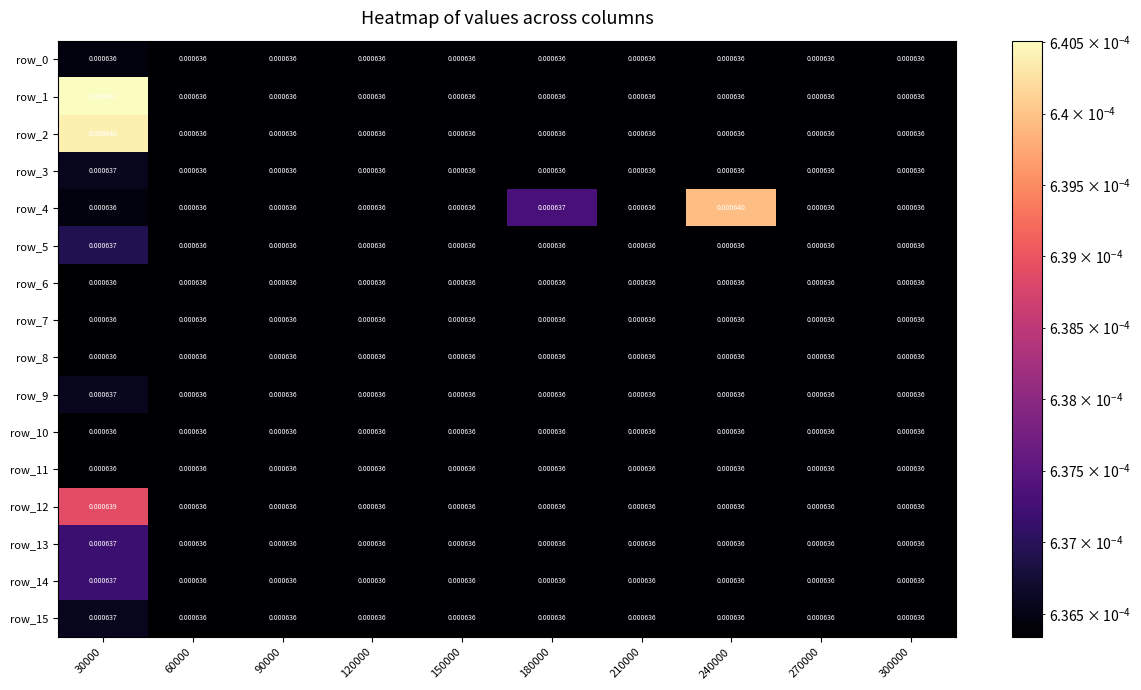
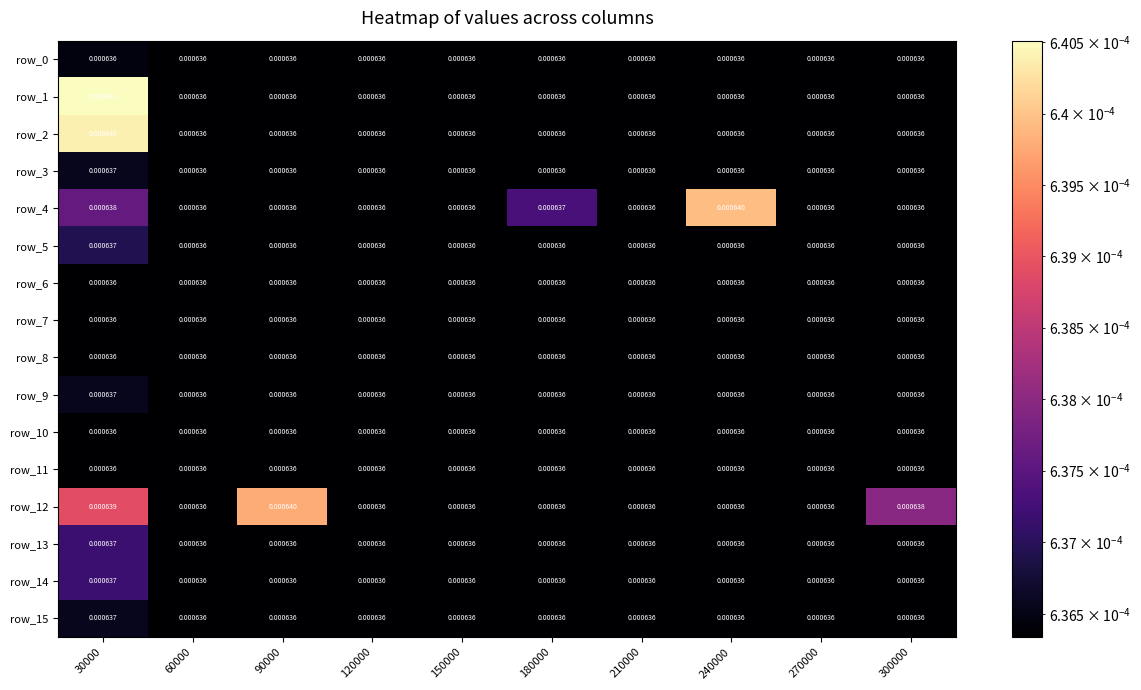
  {
    "row_0": {
      "30000": 0.000636,
      "60000": 0.000636,
      "90000": 0.000636,
      "120000": 0.000636,
      "150000": 0.000636,
      "180000": 0.000636,
      "210000": 0.000636,
      "240000": 0.000636,
      "270000": 0.000636,
      "300000": 0.000636
    },
    "row_1": {
      "30000": 0.000641,
      "60000": 0.000636,
      "90000": 0.000636,
      "120000": 0.000636,
      "150000": 0.000636,
      "180000": 0.000636,
      "210000": 0.000636,
      "240000": 0.000636,
      "270000": 0.000636,
      "300000": 0.000636
    },
    "row_2": {
      "30000": 0.000640,
      "60000": 0.000636,
      "90000": 0.000636,
      "120000": 0.000636,
      "150000": 0.000636,
      "180000": 0.000636,
      "210000": 0.000636,
      "240000": 0.000636,
      "270000": 0.000636,
      "300000": 0.000636
    },
    "row_3": {
      "30000": 0.000637,
      "60000": 0.000636,
      "90000": 0.000636,
      "120000": 0.000636,
      "150000": 0.000636,
      "180000": 0.000636,
      "210000": 0.000636,
      "240000": 0.000636,
      "270000": 0.000636,
      "300000": 0.000636
    },
    "row_4": {
-     "30000": 0.000636,
+     "30000": 0.000638,
      "60000": 0.000636,
      "90000": 0.000636,
      "120000": 0.000636,
      "150000": 0.000636,
      "180000": 0.000637,
      "210000": 0.000636,
      "240000": 0.000640,
      "270000": 0.000636,
      "300000": 0.000636
    },
    "row_5": {
      "30000": 0.000637,
      "60000": 0.000636,
      "90000": 0.000636,
      "120000": 0.000636,
      "150000": 0.000636,
      "180000": 0.000636,
      "210000": 0.000636,
      "240000": 0.000636,
      "270000": 0.000636,
      "300000": 0.000636
    },
    "row_6": {
      "30000": 0.000636,
      "60000": 0.000636,
      "90000": 0.000636,
      "120000": 0.000636,
      "150000": 0.000636,
      "180000": 0.000636,
      "210000": 0.000636,
      "240000": 0.000636,
      "270000": 0.000636,
      "300000": 0.000636
    },
    "row_7": {
      "30000": 0.000636,
      "60000": 0.000636,
      "90000": 0.000636,
      "120000": 0.000636,
      "150000": 0.000636,
      "180000": 0.000636,
      "210000": 0.000636,
      "240000": 0.000636,
      "270000": 0.000636,
      "300000": 0.000636
    },
    "row_8": {
      "30000": 0.000636,
      "60000": 0.000636,
      "90000": 0.000636,
      "120000": 0.000636,
      "150000": 0.000636,
      "180000": 0.000636,
      "210000": 0.000636,
      "240000": 0.000636,
      "270000": 0.000636,
      "300000": 0.000636
    },
    "row_9": {
      "30000": 0.000637,
      "60000": 0.000636,
      "90000": 0.000636,
      "120000": 0.000636,
      "150000": 0.000636,
      "180000": 0.000636,
      "210000": 0.000636,
      "240000": 0.000636,
      "270000": 0.000636,
      "300000": 0.000636
    },
    "row_10": {
      "30000": 0.000636,
      "60000": 0.000636,
      "90000": 0.000636,
      "120000": 0.000636,
      "150000": 0.000636,
      "180000": 0.000636,
      "210000": 0.000636,
      "240000": 0.000636,
      "270000": 0.000636,
      "300000": 0.000636
    },
    "row_11": {
      "30000": 0.000636,
      "60000": 0.000636,
      "90000": 0.000636,
      "120000": 0.000636,
      "150000": 0.000636,
      "180000": 0.000636,
      "210000": 0.000636,
      "240000": 0.000636,
      "270000": 0.000636,
      "300000": 0.000636
    },
    "row_12": {
      "30000": 0.000639,
      "60000": 0.000636,
-     "90000": 0.000636,
+     "90000": 0.000640,
      "120000": 0.000636,
      "150000": 0.000636,
      "180000": 0.000636,
      "210000": 0.000636,
      "240000": 0.000636,
      "270000": 0.000636,
-     "300000": 0.000636
+     "300000": 0.000638
    },
    "row_13": {
      "30000": 0.000637,
      "60000": 0.000636,
      "90000": 0.000636,
      "120000": 0.000636,
      "150000": 0.000636,
      "180000": 0.000636,
      "210000": 0.000636,
      "240000": 0.000636,
      "270000": 0.000636,
      "300000": 0.000636
    },
    "row_14": {
      "30000": 0.000637,
      "60000": 0.000636,
      "90000": 0.000636,
      "120000": 0.000636,
      "150000": 0.000636,
      "180000": 0.000636,
      "210000": 0.000636,
      "240000": 0.000636,
      "270000": 0.000636,
      "300000": 0.000636
    },
    "row_15": {
      "30000": 0.000637,
      "60000": 0.000636,
      "90000": 0.000636,
      "120000": 0.000636,
      "150000": 0.000636,
      "180000": 0.000636,
      "210000": 0.000636,
      "240000": 0.000636,
      "270000": 0.000636,
      "300000": 0.000636
    }
  }
